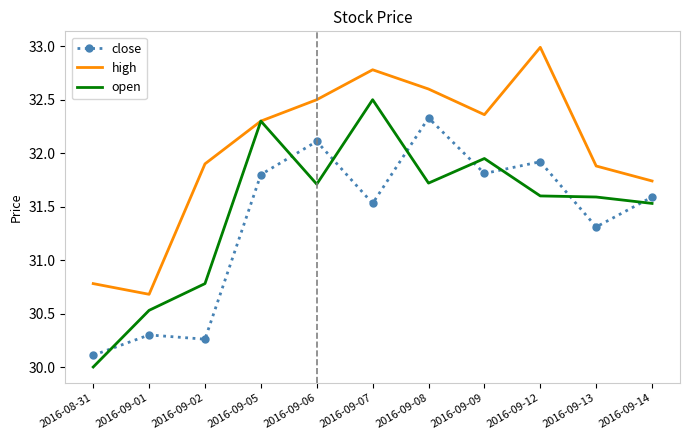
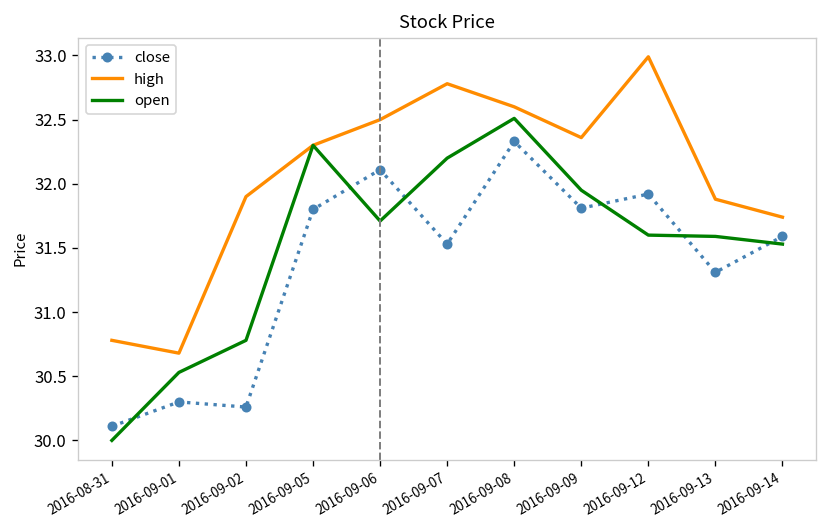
  {
    "close": {
      "2016-08-31": 30.11,
      "2016-09-01": 30.30,
      "2016-09-02": 30.26,
      "2016-09-05": 31.80,
      "2016-09-06": 32.11,
      "2016-09-07": 31.53,
      "2016-09-08": 32.33,
      "2016-09-09": 31.81,
      "2016-09-12": 31.92,
      "2016-09-13": 31.31,
      "2016-09-14": 31.59
    },
    "high": {
      "2016-08-31": 30.78,
      "2016-09-01": 30.68,
      "2016-09-02": 31.90,
      "2016-09-06": 32.50,
      "2016-09-07": 32.78,
      "2016-09-08": 32.60,
      "2016-09-09": 32.36,
      "2016-09-12": 32.99,
      "2016-09-13": 31.88,
      "2016-09-14": 31.74
    },
    "open": {
      "2016-08-31": 30.00,
      "2016-09-01": 30.53,
      "2016-09-02": 30.78,
      "2016-09-06": 31.71,
-     "2016-09-07": 32.5,
-     "2016-09-08": 31.72,
+     "2016-09-07": 32.2,
+     "2016-09-08": 32.51,
      "2016-09-09": 31.95,
      "2016-09-12": 31.60,
      "2016-09-13": 31.59,
      "2016-09-14": 31.53
    }
  }
